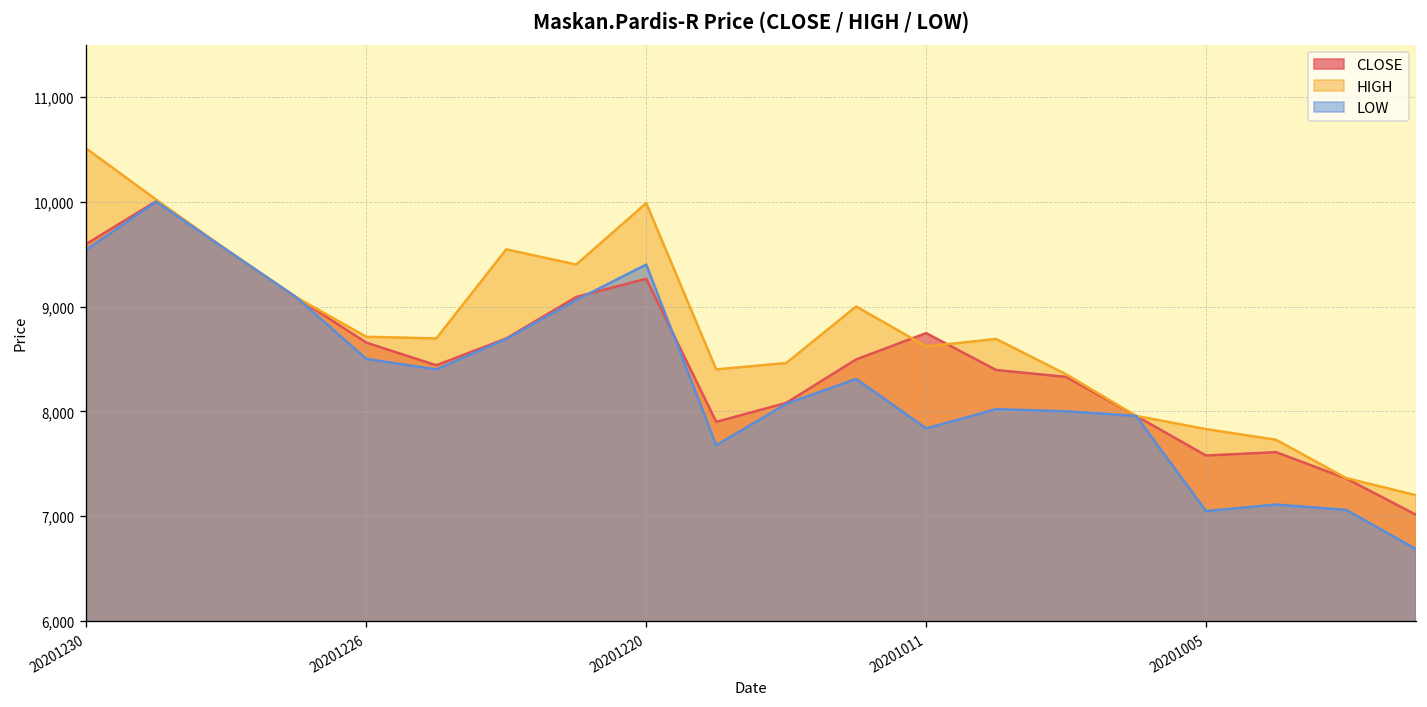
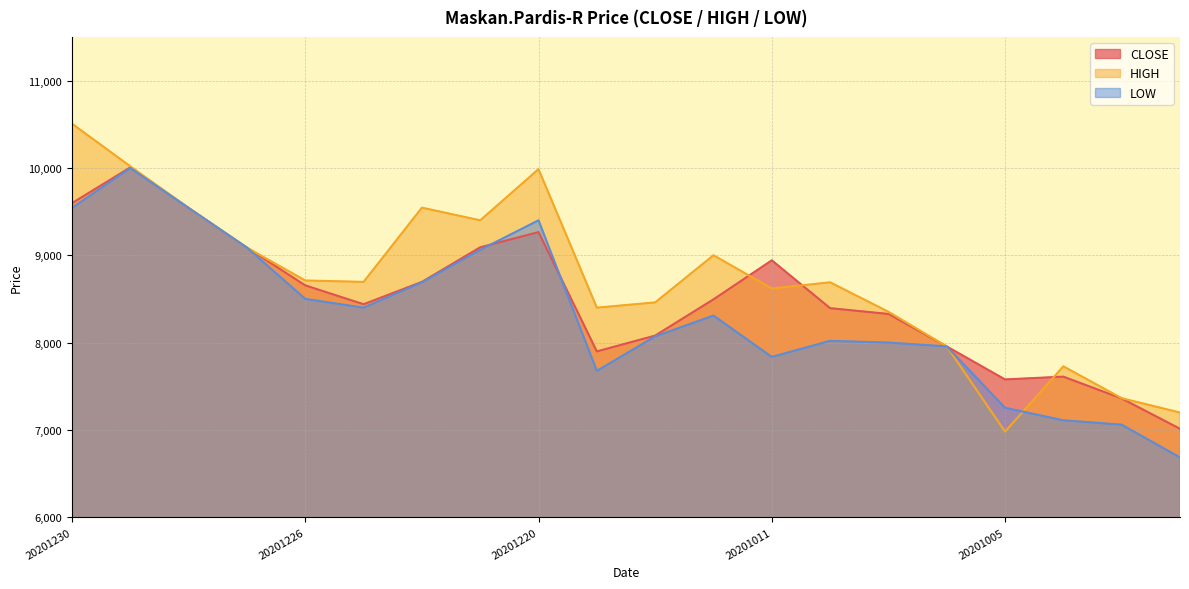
  {
    "CLOSE": {
      "20201230": "9,600",
      "20201226": "8,700",
      "20201220": "9,300",
-     "20201011": "8,700",
+     "20201011": "8,900",
      "20201005": "7,600"
    },
    "HIGH": {
      "20201230": "10,500",
      "20201226": "8,700",
      "20201220": "10,000",
      "20201011": "8,600",
-     "20201005": "7,800"
+     "20201005": "7,000"
    },
    "LOW": {
      "20201230": "9,500",
      "20201226": "8,500",
      "20201220": "9,400",
      "20201011": "7,800",
-     "20201005": "7,000"
+     "20201005": "7,300"
    }
  }
